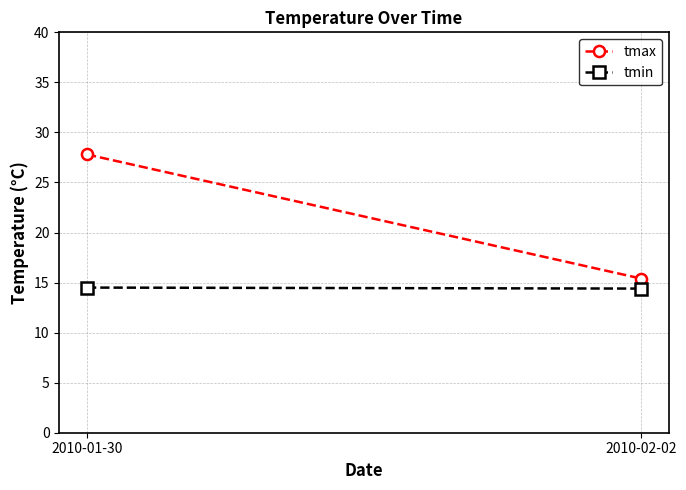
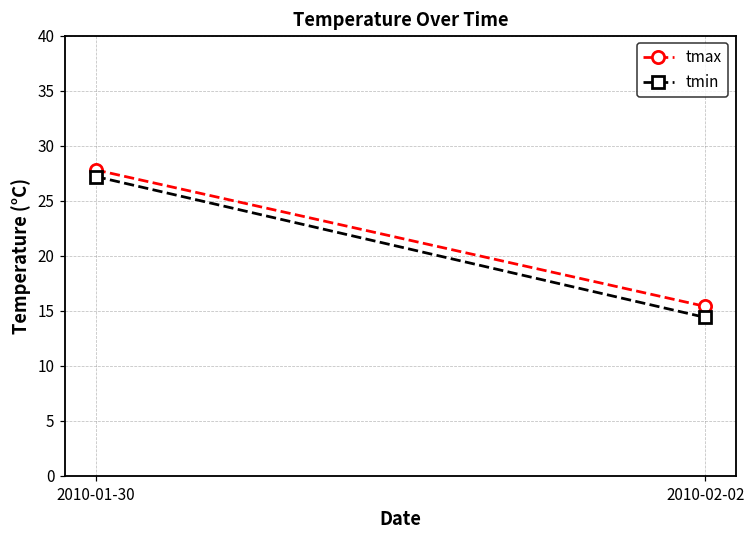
  {
    "tmax": {
      "2010-01-30": 27.8,
      "2010-02-02": 15.4
    },
    "tmin": {
-     "2010-01-30": 14.5,
+     "2010-01-30": 27.2,
      "2010-02-02": 14.4
    }
  }
